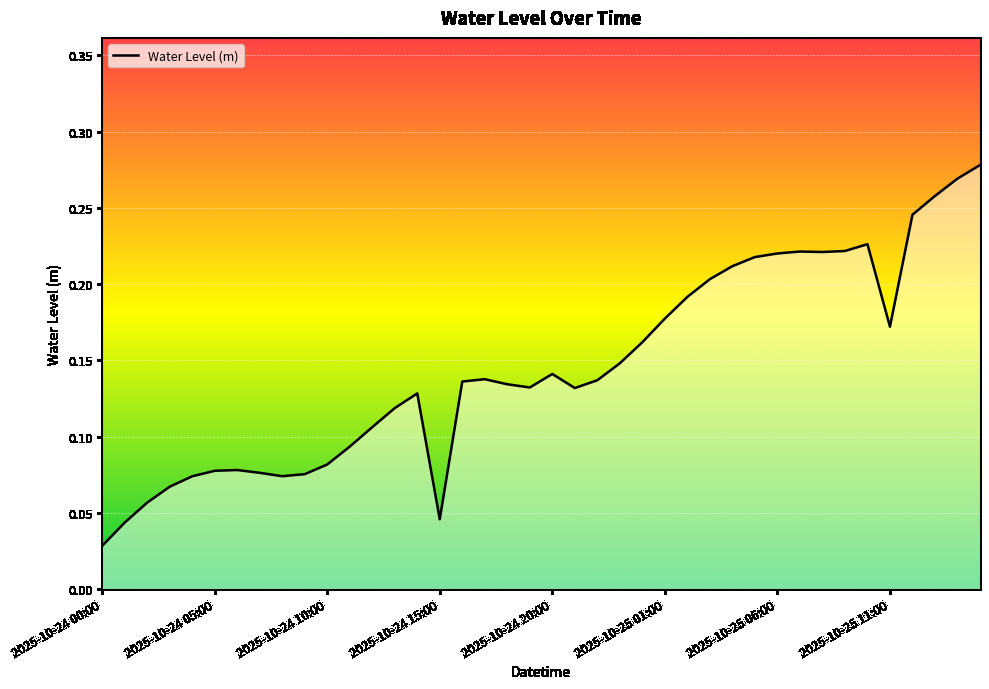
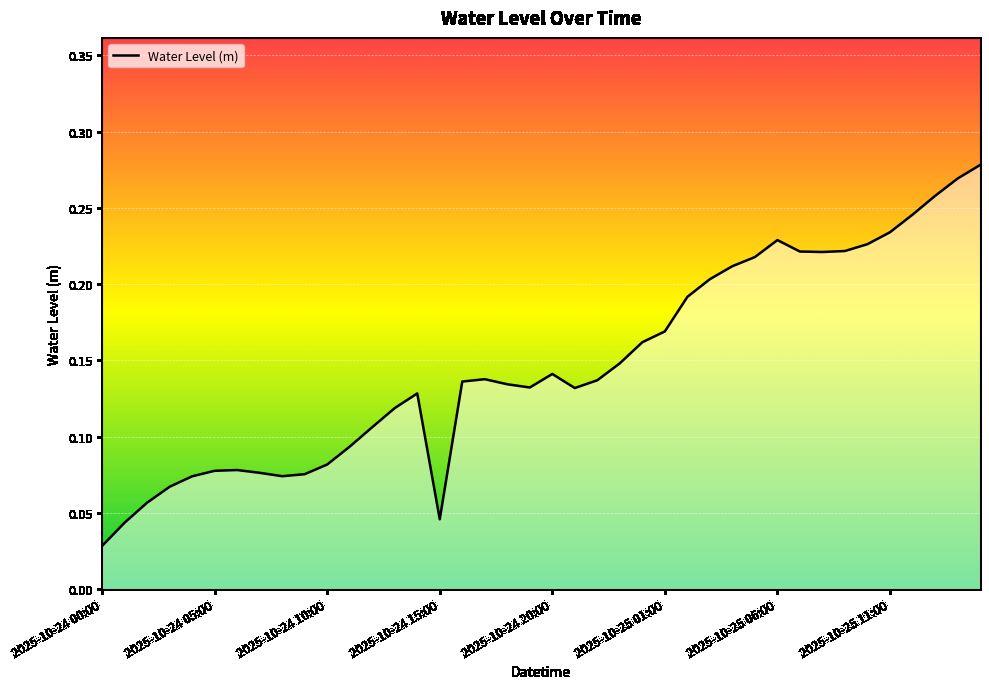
  {
    "2025-10-24 00:00": 0.028,
    "2025-10-24 05:00": 0.078,
    "2025-10-24 10:00": 0.082,
    "2025-10-24 15:00": 0.046,
    "2025-10-24 20:00": 0.141,
-   "2025-10-25 01:00": 0.177,
-   "2025-10-25 06:00": 0.220,
-   "2025-10-25 11:00": 0.172
+   "2025-10-25 01:00": 0.169,
+   "2025-10-25 06:00": 0.229,
+   "2025-10-25 11:00": 0.234
  }
